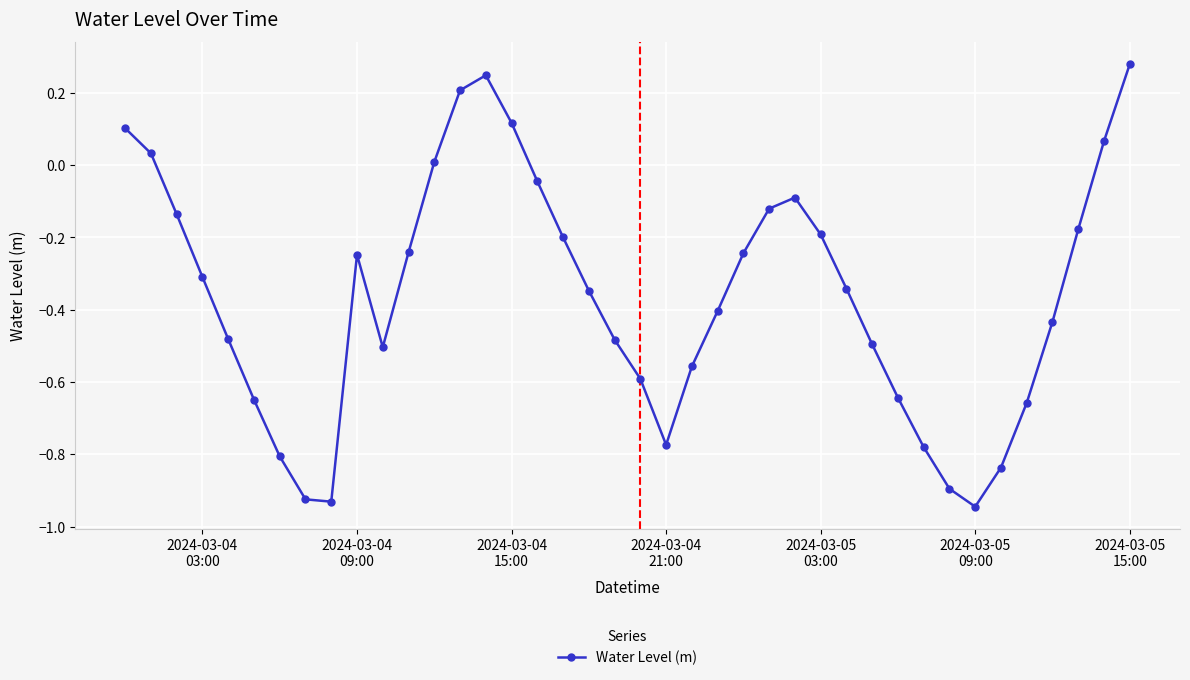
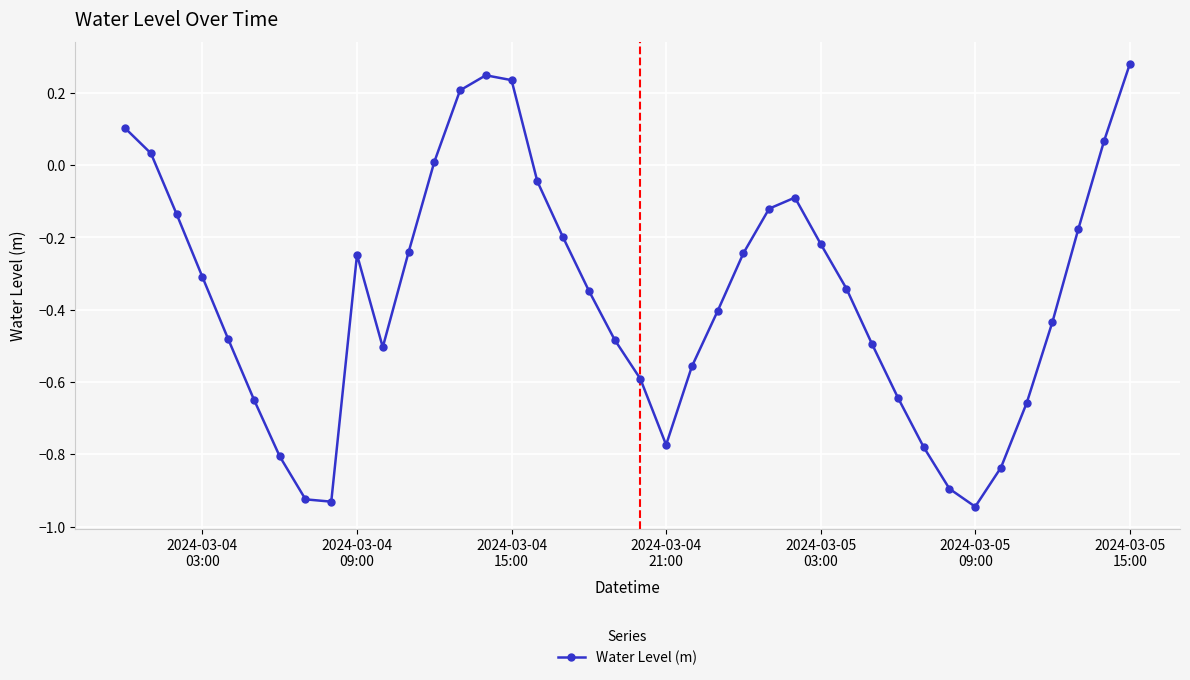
  {
    "2024-03-04 03:00": -0.31,
    "2024-03-04 09:00": -0.25,
-   "2024-03-04 15:00": 0.12,
+   "2024-03-04 15:00": 0.24,
    "2024-03-04 21:00": -0.77,
-   "2024-03-05 03:00": -0.19,
+   "2024-03-05 03:00": -0.22,
    "2024-03-05 09:00": -0.94,
    "2024-03-05 15:00": 0.28
  }
